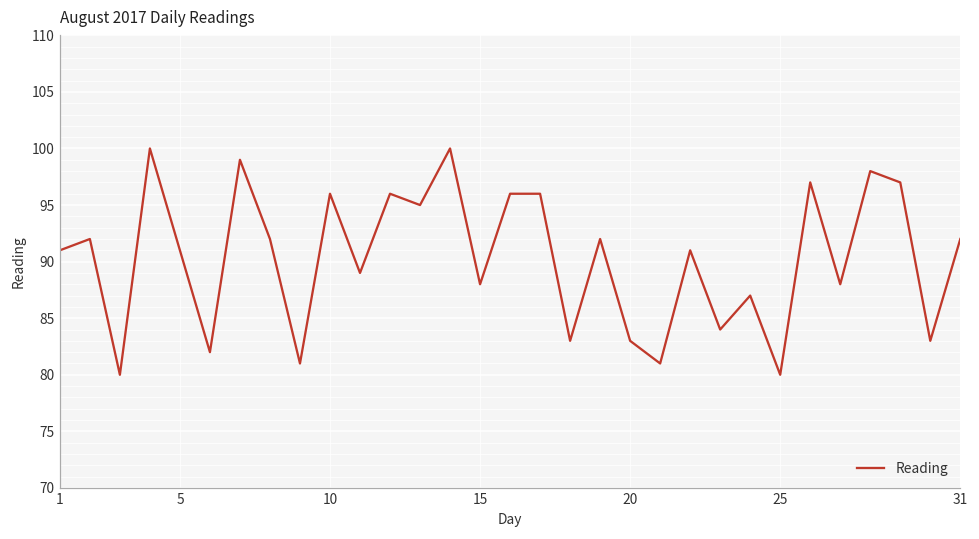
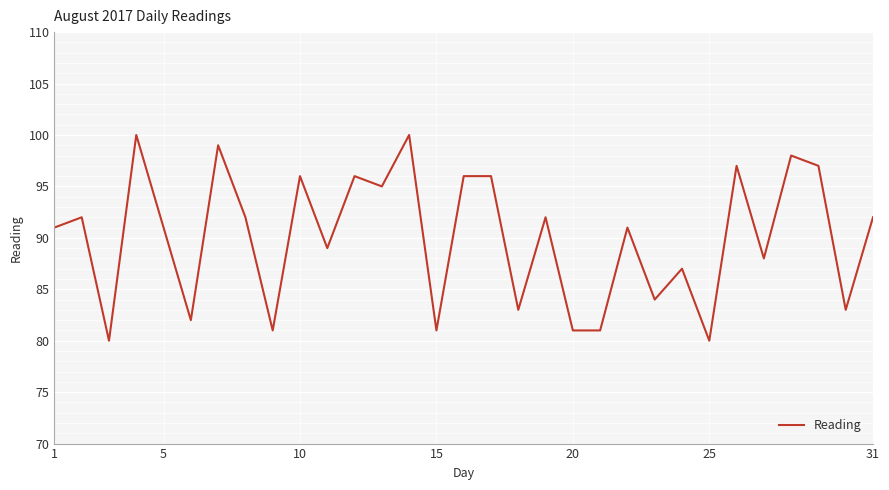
  {
    "1": 91,
    "5": 91,
    "10": 96,
-   "15": 88,
-   "20": 83,
+   "15": 81,
+   "20": 81,
    "25": 80,
    "31": 92
  }
